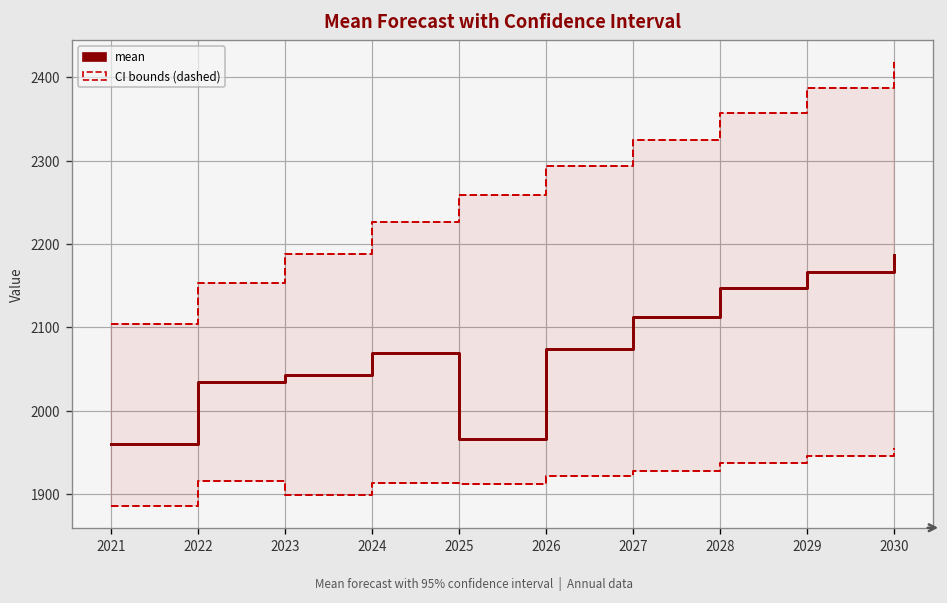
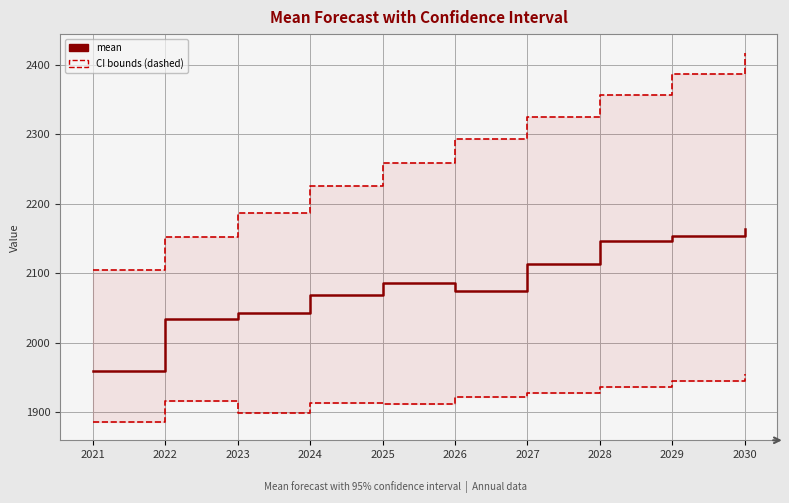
  {
    "mean": {
      "2021": 1960,
      "2022": 2030,
      "2023": 2040,
      "2024": 2070,
-     "2025": 1970,
+     "2025": 2090,
      "2026": 2070,
      "2027": 2110,
      "2028": 2150,
-     "2029": 2170,
-     "2030": 2190
+     "2029": 2150,
+     "2030": 2160
    }
  }
